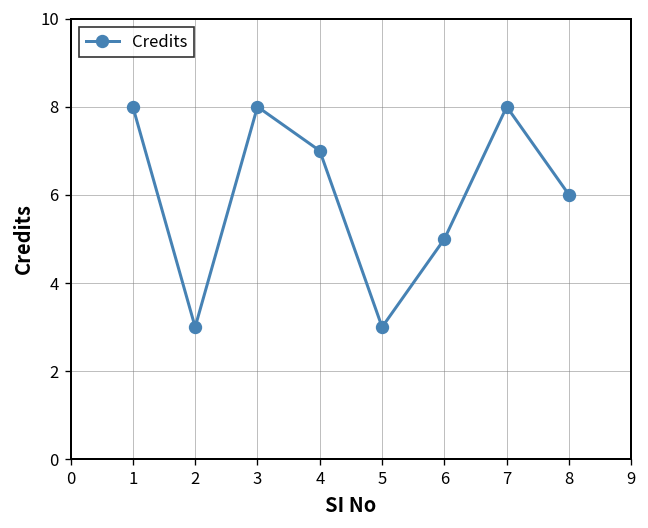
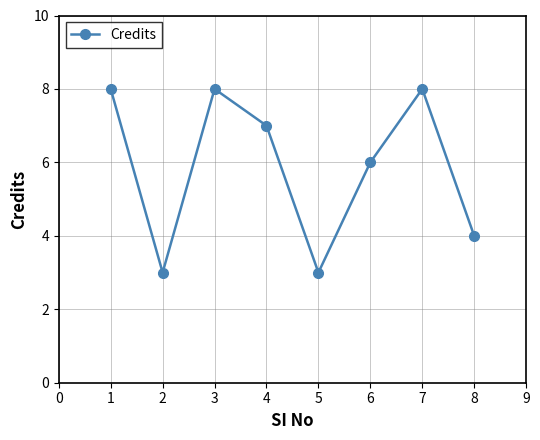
  {
    "1": 8,
    "2": 3,
    "3": 8,
    "4": 7,
    "5": 3,
-   "6": 5,
+   "6": 6,
    "7": 8,
-   "8": 6
+   "8": 4
  }
